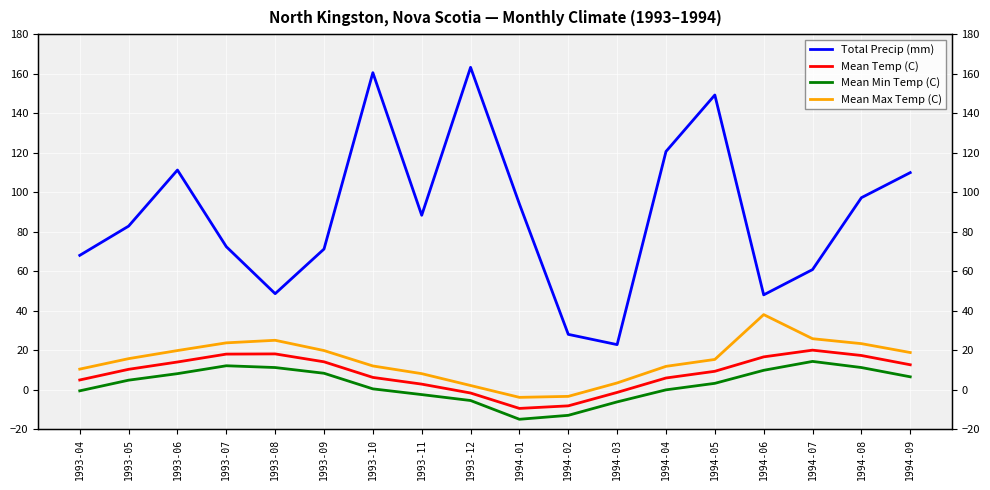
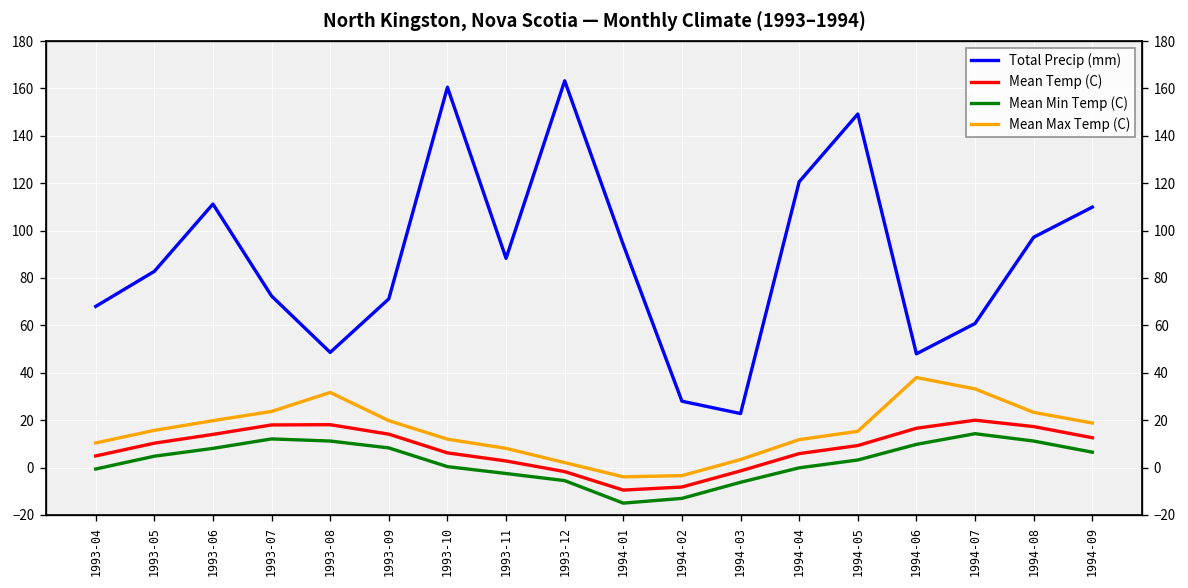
  {
    "Total Precip (mm)": {
      "1993-04": 68,
      "1993-05": 83,
      "1993-06": 111,
      "1993-07": 72,
      "1993-08": 49,
      "1993-09": 71,
      "1993-10": 161,
      "1993-11": 88,
      "1993-12": 163,
      "1994-01": 94,
      "1994-02": 28,
      "1994-03": 23,
      "1994-04": 121,
      "1994-05": 149,
      "1994-06": 48,
      "1994-07": 61,
      "1994-08": 97,
      "1994-09": 110
    },
    "Mean Temp (C)": {
      "1993-04": 5,
      "1993-05": 10,
      "1993-06": 14,
      "1993-07": 18,
      "1993-08": 18,
      "1993-09": 14,
      "1993-10": 6,
      "1993-11": 3,
      "1993-12": -2,
      "1994-01": -10,
      "1994-02": -8,
      "1994-03": -1,
      "1994-04": 6,
      "1994-05": 9,
      "1994-06": 17,
      "1994-07": 20,
      "1994-08": 17,
      "1994-09": 13
    },
    "Mean Min Temp (C)": {
      "1993-04": -1,
      "1993-05": 5,
      "1993-06": 8,
      "1993-07": 12,
      "1993-08": 11,
      "1993-09": 8,
      "1993-10": 0,
      "1993-11": -3,
      "1993-12": -6,
      "1994-01": -15,
      "1994-02": -13,
      "1994-03": -6,
      "1994-04": 0,
      "1994-05": 3,
      "1994-06": 10,
      "1994-07": 14,
      "1994-08": 11,
      "1994-09": 7
    },
    "Mean Max Temp (C)": {
      "1993-04": 10,
      "1993-05": 16,
      "1993-06": 20,
      "1993-07": 24,
-     "1993-08": 25,
+     "1993-08": 32,
      "1993-09": 20,
      "1993-10": 12,
      "1993-11": 8,
      "1993-12": 2,
      "1994-01": -4,
      "1994-02": -3,
      "1994-03": 3,
      "1994-04": 12,
      "1994-05": 15,
      "1994-06": 38,
-     "1994-07": 26,
+     "1994-07": 33,
      "1994-08": 23,
      "1994-09": 19
    }
  }
